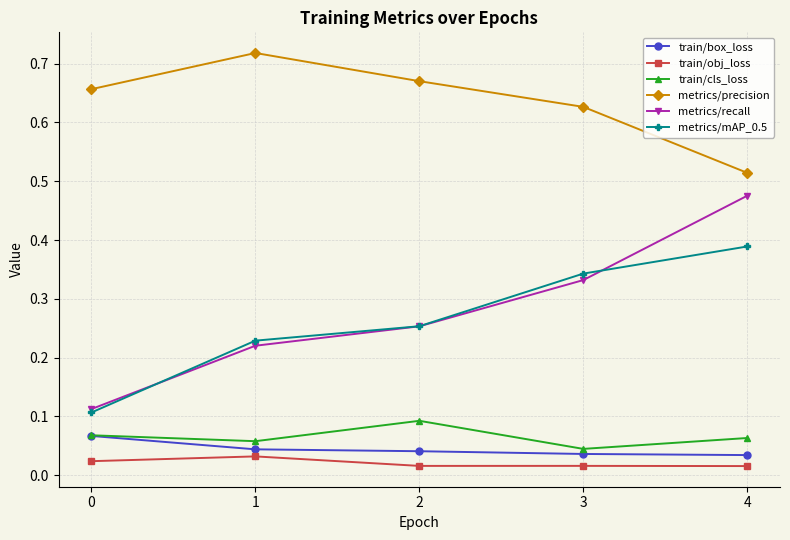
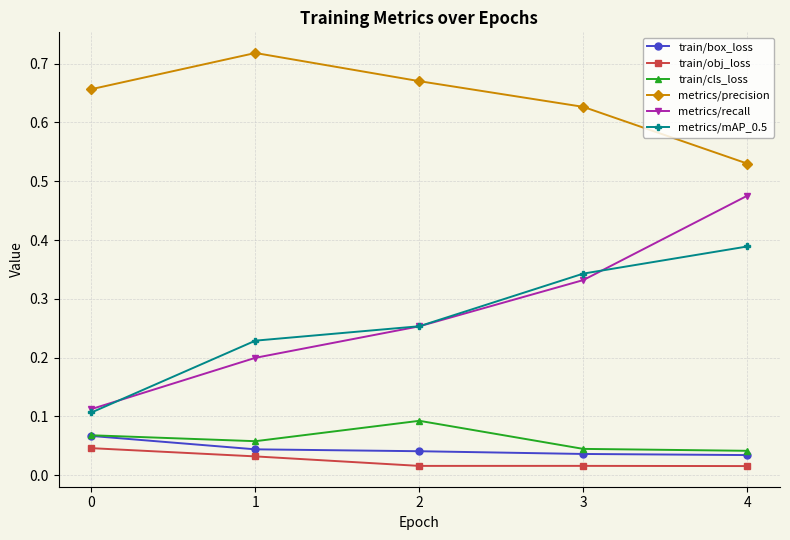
  {
    "train/box_loss": {
      "1": 0.04,
      "2": 0.04,
      "3": 0.04,
      "4": 0.03
    },
    "train/obj_loss": {
-     "0": 0.02,
+     "0": 0.05,
      "1": 0.03,
      "2": 0.02,
      "3": 0.02,
      "4": 0.02
    },
    "train/cls_loss": {
      "1": 0.06,
      "2": 0.09,
      "3": 0.04,
-     "4": 0.06
+     "4": 0.04
    },
    "metrics/precision": {
      "0": 0.66,
      "1": 0.72,
      "2": 0.67,
      "3": 0.63,
-     "4": 0.51
+     "4": 0.53
    },
    "metrics/recall": {
      "0": 0.11,
-     "1": 0.22,
+     "1": 0.20,
      "3": 0.33,
      "4": 0.48
    },
    "metrics/mAP_0.5": {
      "0": 0.11,
      "1": 0.23,
      "3": 0.34,
      "4": 0.39
    }
  }
